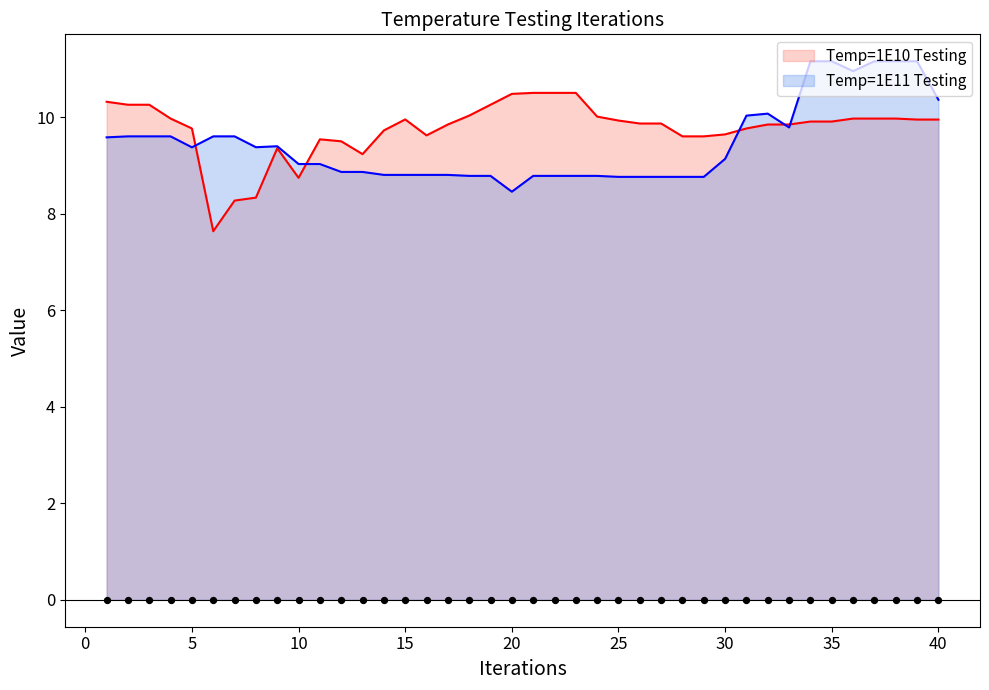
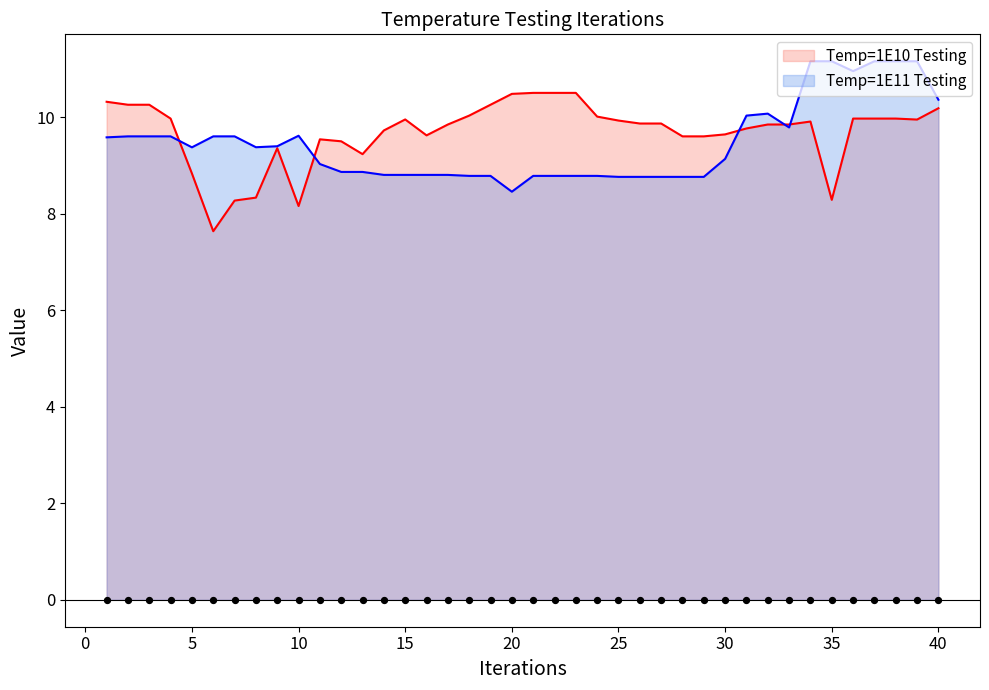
  {
    "Temp=1E10 Testing": {
-     "5": 9.8,
-     "10": 8.7,
+     "5": 8.8,
+     "10": 8.2,
      "15": 10.0,
      "20": 10.5,
      "25": 9.9,
      "30": 9.6,
-     "35": 9.9,
-     "40": 10.0
+     "35": 8.3,
+     "40": 10.2
    },
    "Temp=1E11 Testing": {
      "5": 9.4,
-     "10": 9.0,
+     "10": 9.6,
      "15": 8.8,
      "20": 8.5,
      "25": 8.8,
      "30": 9.1,
      "40": 10.4
    }
  }
